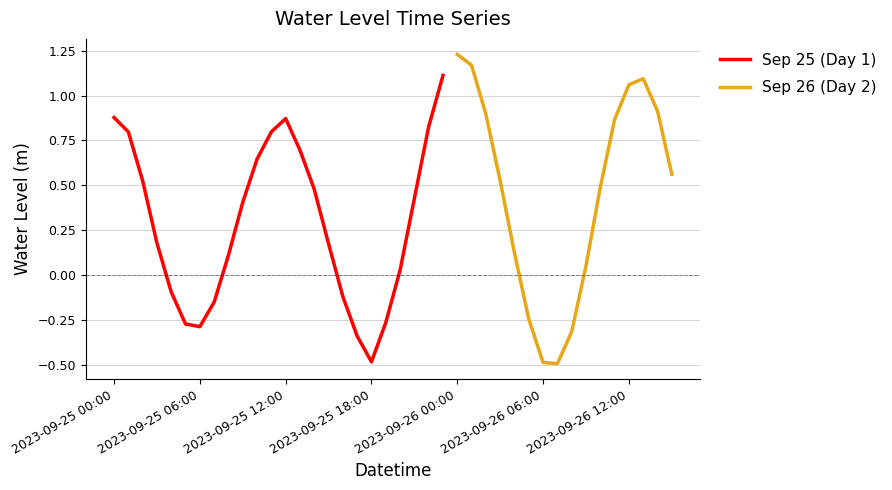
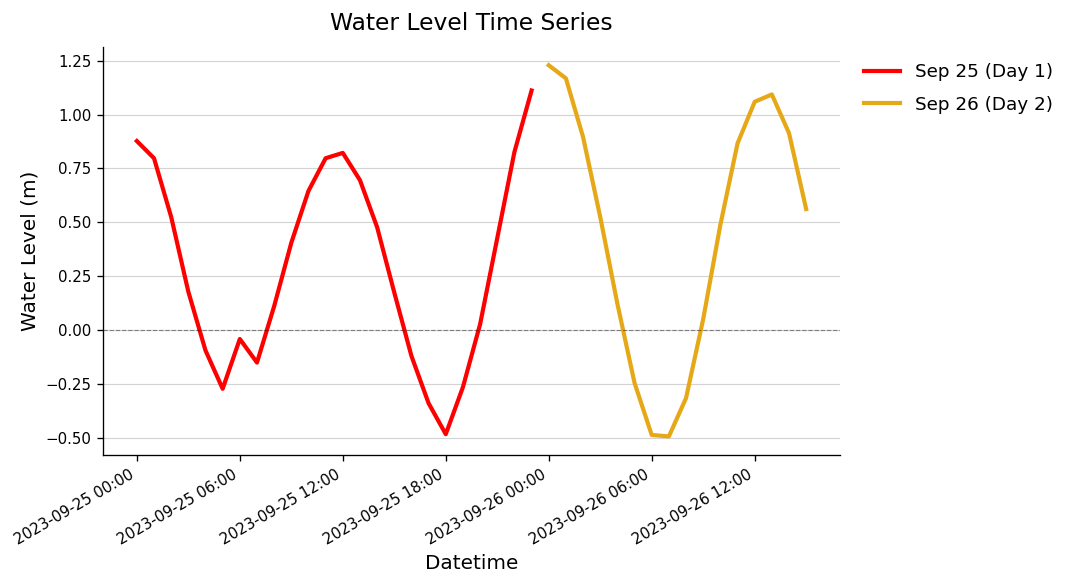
  {
    "Sep 25 (Day 1)": {
      "2023-09-25 00:00": 0.88,
-     "2023-09-25 06:00": -0.29,
-     "2023-09-25 12:00": 0.87,
+     "2023-09-25 06:00": -0.04,
+     "2023-09-25 12:00": 0.82,
      "2023-09-25 18:00": -0.48
    },
    "Sep 26 (Day 2)": {
      "2023-09-26 00:00": 1.23,
      "2023-09-26 06:00": -0.49,
      "2023-09-26 12:00": 1.06
    }
  }
